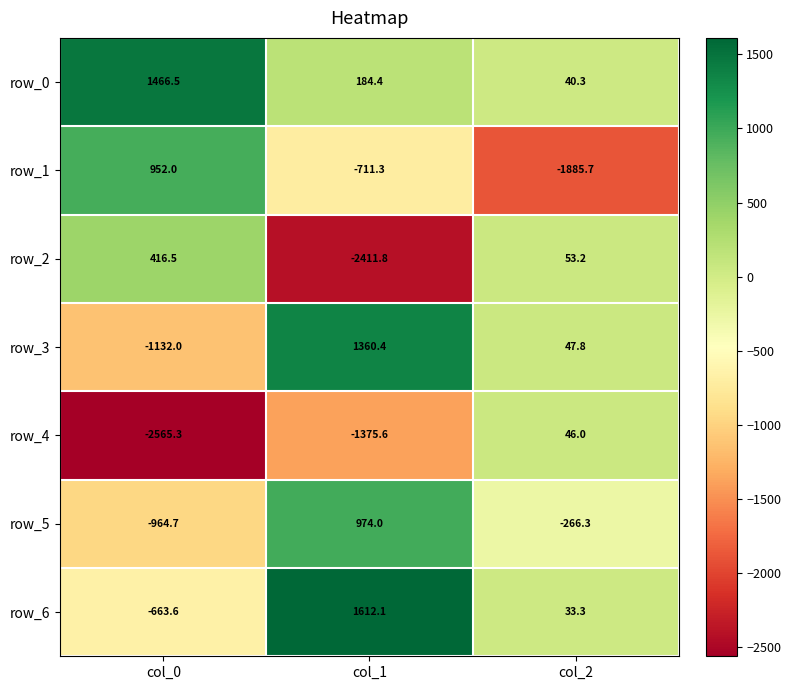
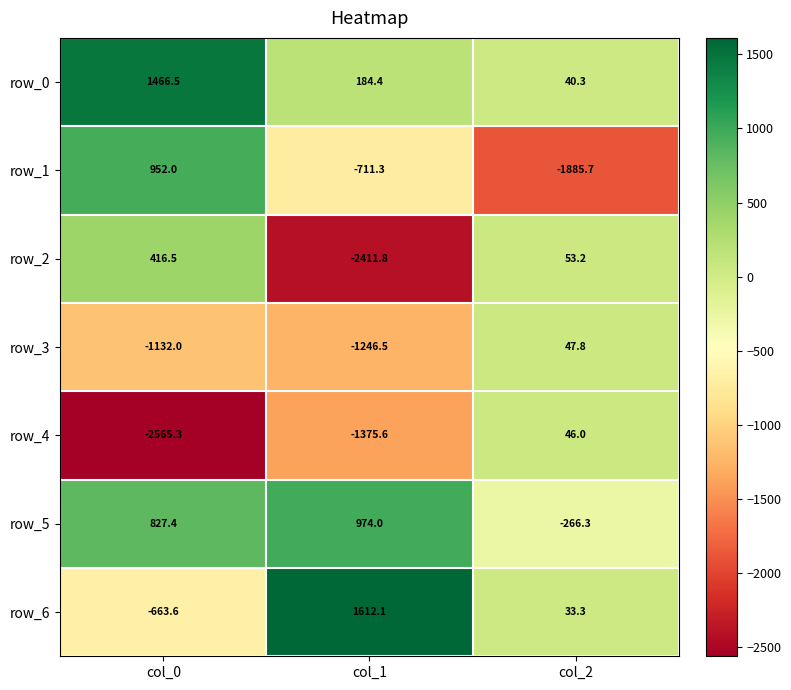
  {
    "row_0": {
      "col_0": 1466.5,
      "col_1": 184.4,
      "col_2": 40.3
    },
    "row_1": {
      "col_0": 952.0,
      "col_1": -711.3,
      "col_2": -1885.7
    },
    "row_2": {
      "col_0": 416.5,
      "col_1": -2411.8,
      "col_2": 53.2
    },
    "row_3": {
      "col_0": -1132.0,
-     "col_1": 1360.4,
+     "col_1": -1246.5,
      "col_2": 47.8
    },
    "row_4": {
      "col_0": -2565.3,
      "col_1": -1375.6,
      "col_2": 46.0
    },
    "row_5": {
-     "col_0": -964.7,
+     "col_0": 827.4,
      "col_1": 974.0,
      "col_2": -266.3
    },
    "row_6": {
      "col_0": -663.6,
      "col_1": 1612.1,
      "col_2": 33.3
    }
  }
